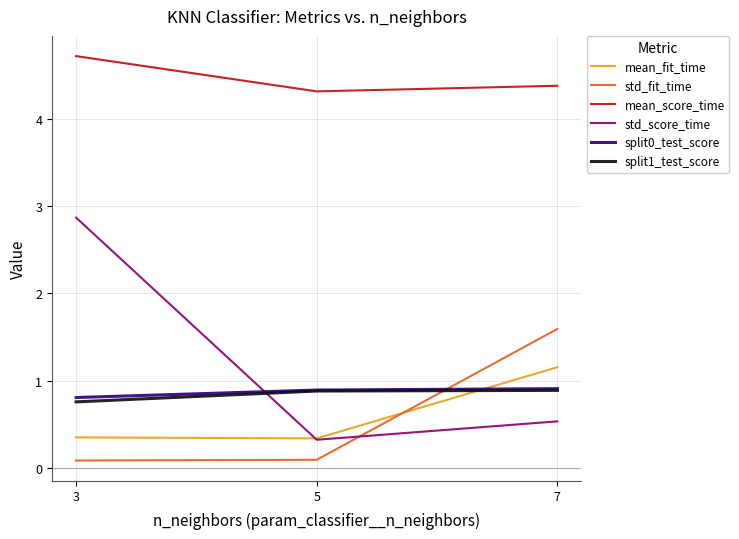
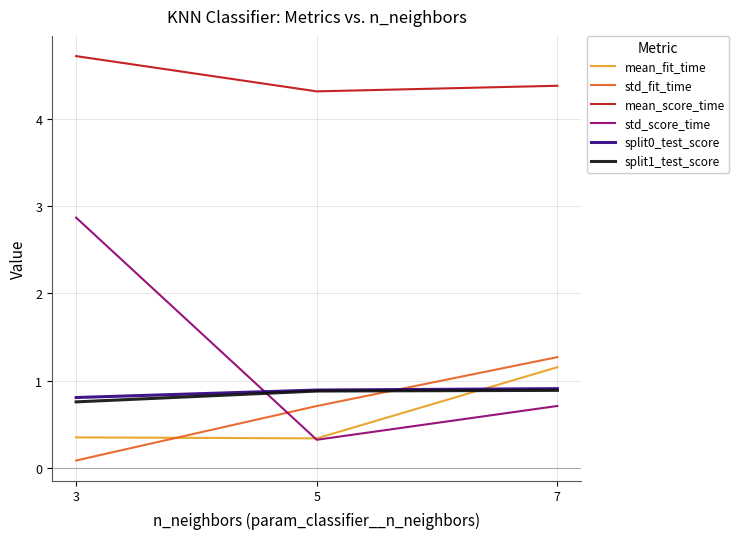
  {
    "mean_fit_time": {
      "3": 0.3,
      "7": 1.2
    },
    "std_fit_time": {
      "3": 0.1,
-     "5": 0.1,
-     "7": 1.6
+     "5": 0.7,
+     "7": 1.3
    },
    "mean_score_time": {
      "3": 4.7,
      "5": 4.3,
      "7": 4.4
    },
    "std_score_time": {
      "3": 2.9,
-     "7": 0.5
+     "7": 0.7
    },
    "split0_test_score": {
      "3": 0.8
    },
    "split1_test_score": {
      "3": 0.8
    }
  }
